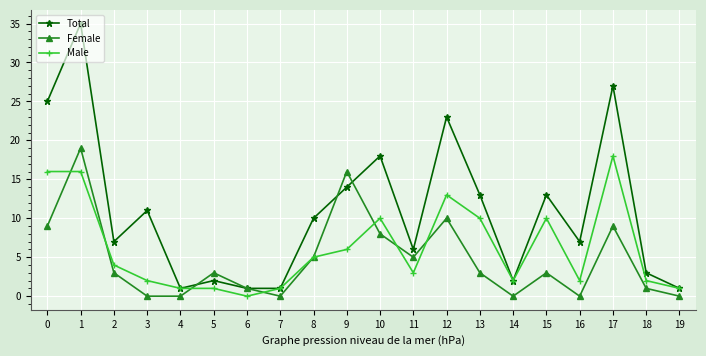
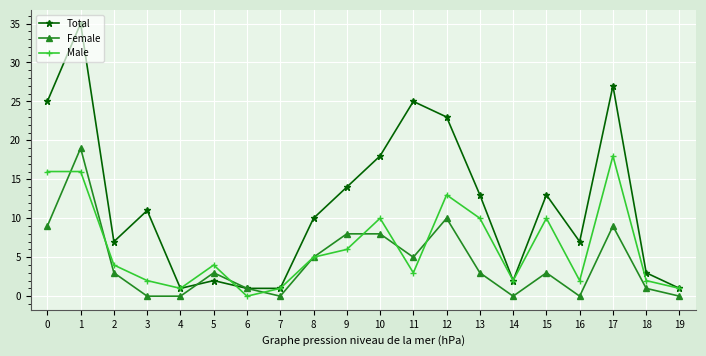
  {
    "Total": {
      "0": 25,
      "2": 7,
      "3": 11,
      "5": 2,
      "8": 10,
      "9": 14,
      "10": 18,
-     "11": 6,
+     "11": 25,
      "12": 23,
      "13": 13,
      "15": 13,
      "16": 7,
      "17": 27,
      "18": 3
    },
    "Female": {
      "0": 9,
      "1": 19,
      "2": 3,
      "3": 0,
      "4": 0,
      "5": 3,
      "7": 0,
-     "9": 16,
+     "9": 8,
      "10": 8,
      "11": 5,
      "12": 10,
      "13": 3,
      "14": 0,
      "15": 3,
      "16": 0,
      "17": 9,
      "18": 1,
      "19": 0
    },
    "Male": {
      "0": 16,
      "1": 16,
      "2": 4,
      "3": 2,
-     "5": 1,
+     "5": 4,
      "6": 0,
      "9": 6,
      "10": 10,
      "11": 3,
      "12": 13,
      "13": 10,
      "15": 10,
      "16": 2,
      "17": 18,
      "18": 2
    }
  }
